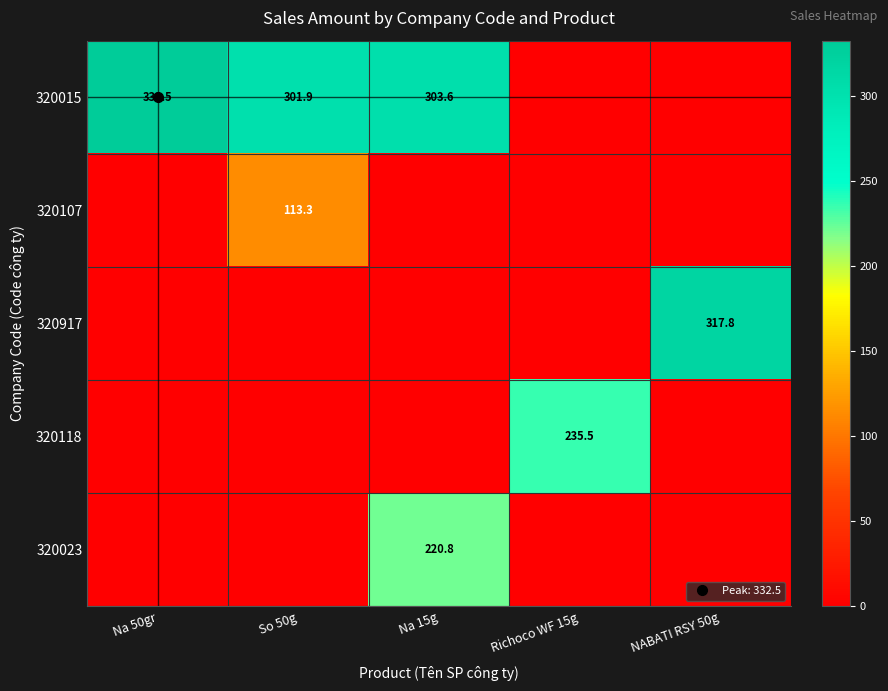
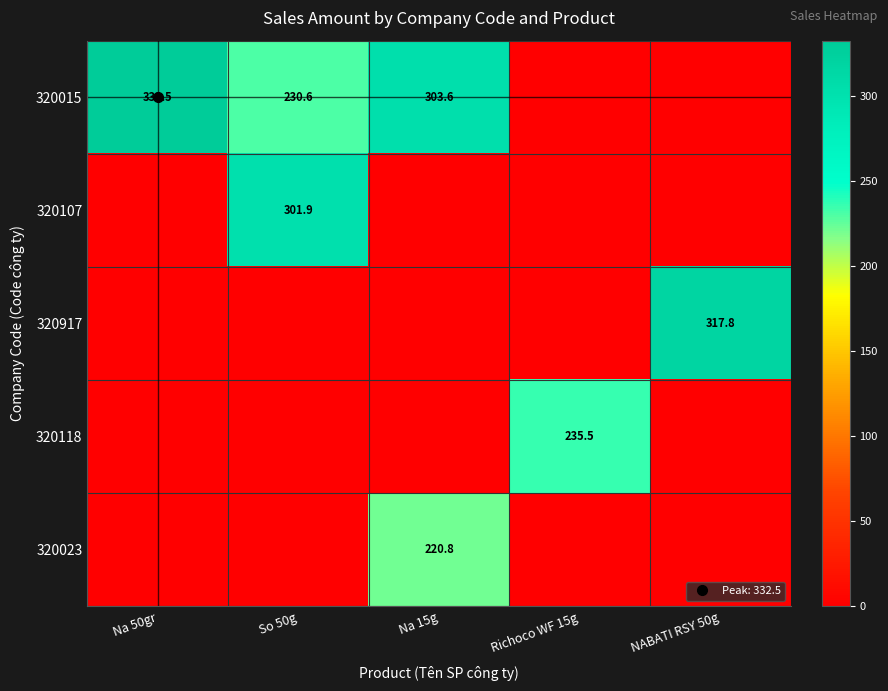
  {
    "320015": {
-     "So 50g": 301.9,
+     "So 50g": 230.6,
      "Na 15g": 303.6
    },
    "320107": {
-     "So 50g": 113.3
+     "So 50g": 301.9
    },
    "320917": {
      "NABATI RSY 50g": 317.8
    },
    "320118": {
      "Richoco WF 15g": 235.5
    },
    "320023": {
      "Na 15g": 220.8
    }
  }
